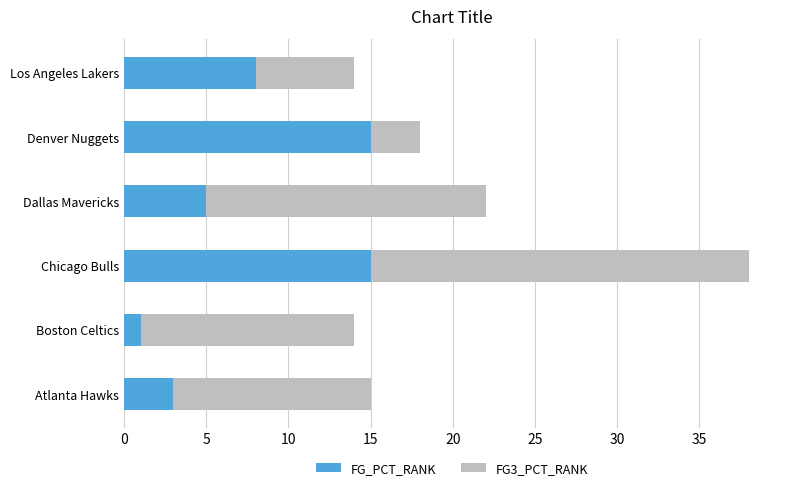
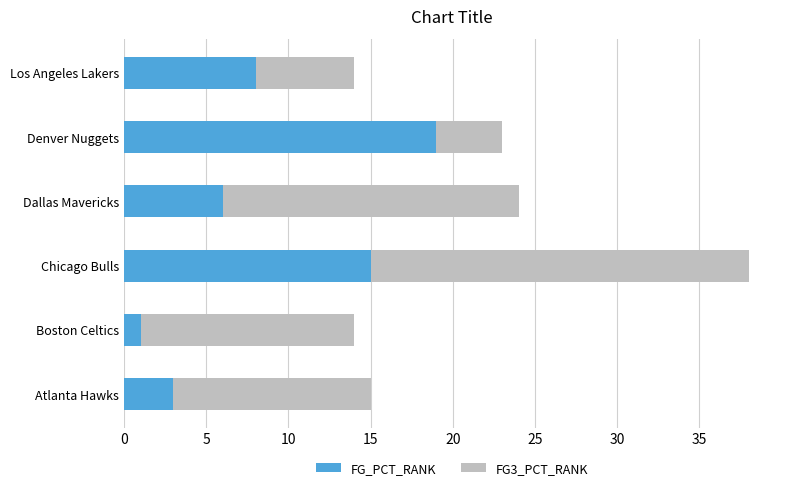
  {
    "FG_PCT_RANK": {
      "Los Angeles Lakers": 8,
-     "Denver Nuggets": 15,
-     "Dallas Mavericks": 5,
+     "Denver Nuggets": 19,
+     "Dallas Mavericks": 6,
      "Chicago Bulls": 15,
      "Boston Celtics": 1,
      "Atlanta Hawks": 3
    },
    "FG3_PCT_RANK": {
      "Los Angeles Lakers": 6,
-     "Denver Nuggets": 3,
-     "Dallas Mavericks": 17,
+     "Denver Nuggets": 4,
+     "Dallas Mavericks": 18,
      "Chicago Bulls": 23,
      "Boston Celtics": 13,
      "Atlanta Hawks": 12
    }
  }
